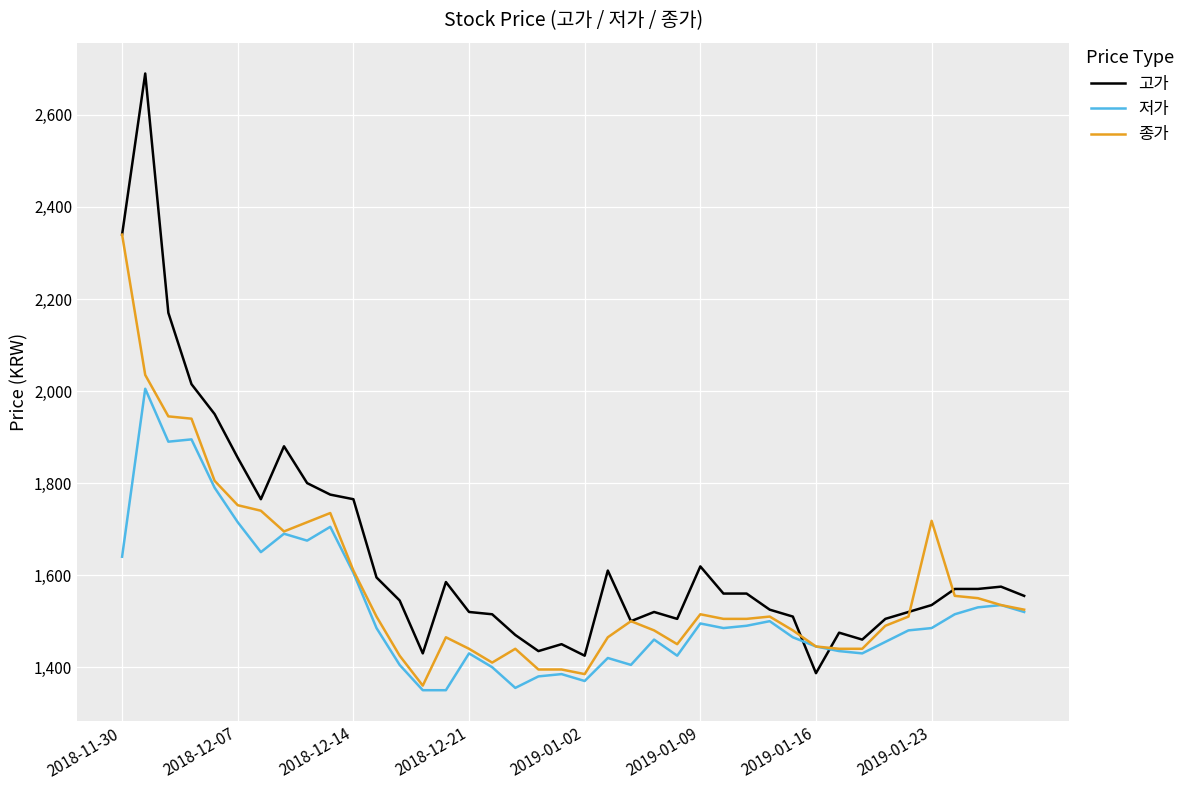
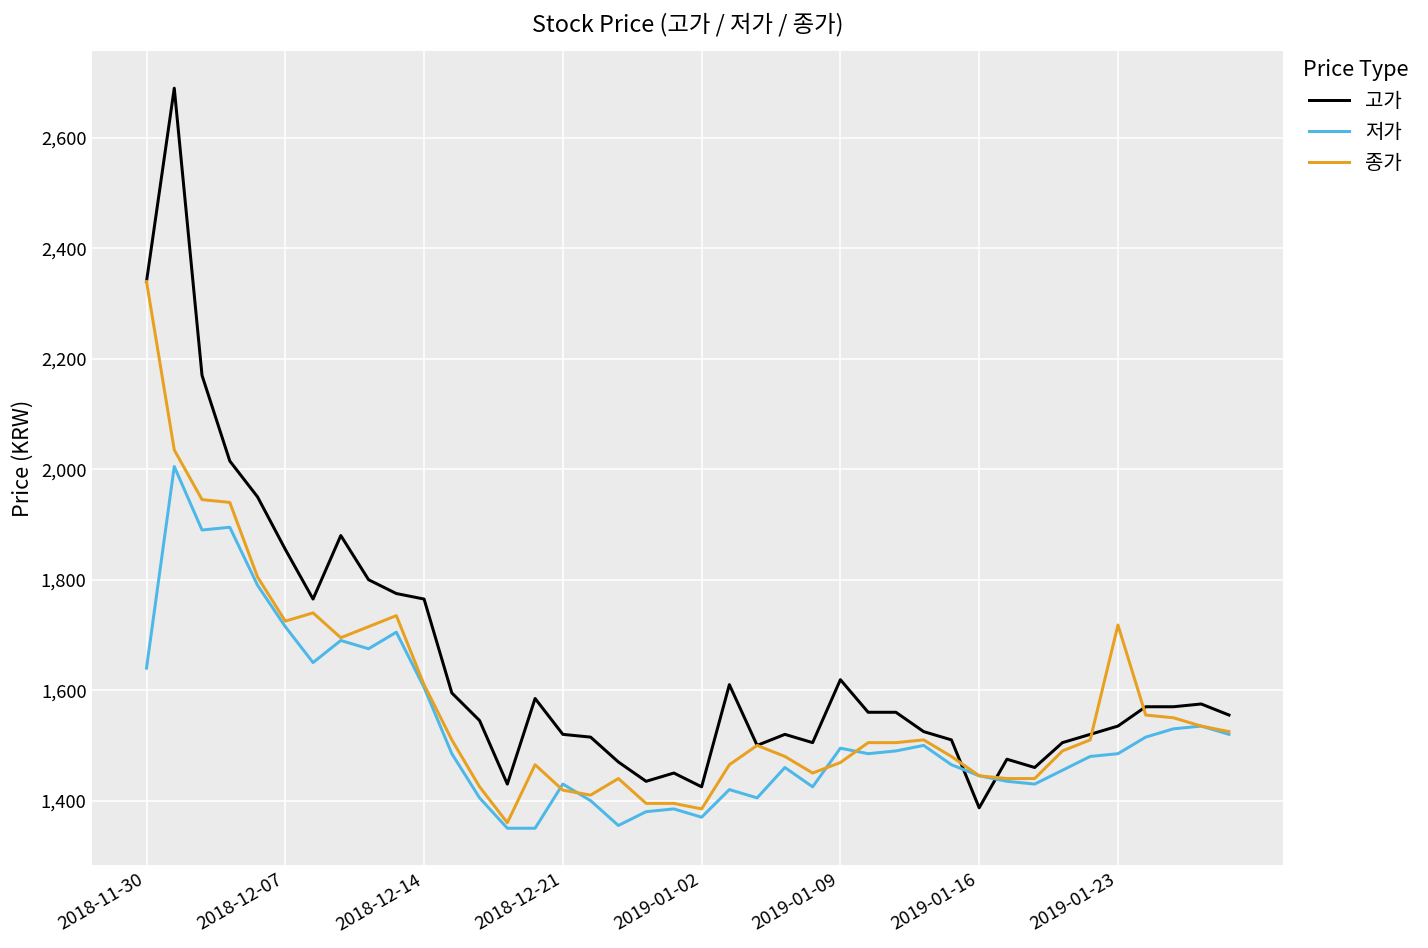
  {
    "고가": {
      "2018-12-07": "1,860",
      "2018-12-14": "1,770",
      "2018-12-21": "1,520",
      "2019-01-02": "1,430",
      "2019-01-09": "1,620",
      "2019-01-16": "1,390",
      "2019-01-23": "1,540"
    },
    "저가": {
      "2018-11-30": "1,640",
      "2018-12-07": "1,720",
      "2018-12-21": "1,430",
      "2019-01-02": "1,370",
      "2019-01-09": "1,500",
      "2019-01-23": "1,490"
    },
    "종가": {
-     "2018-12-07": "1,750",
-     "2018-12-21": "1,440",
+     "2018-12-07": "1,730",
+     "2018-12-21": "1,420",
      "2019-01-02": "1,390",
-     "2019-01-09": "1,520",
+     "2019-01-09": "1,470",
      "2019-01-23": "1,720"
    }
  }
